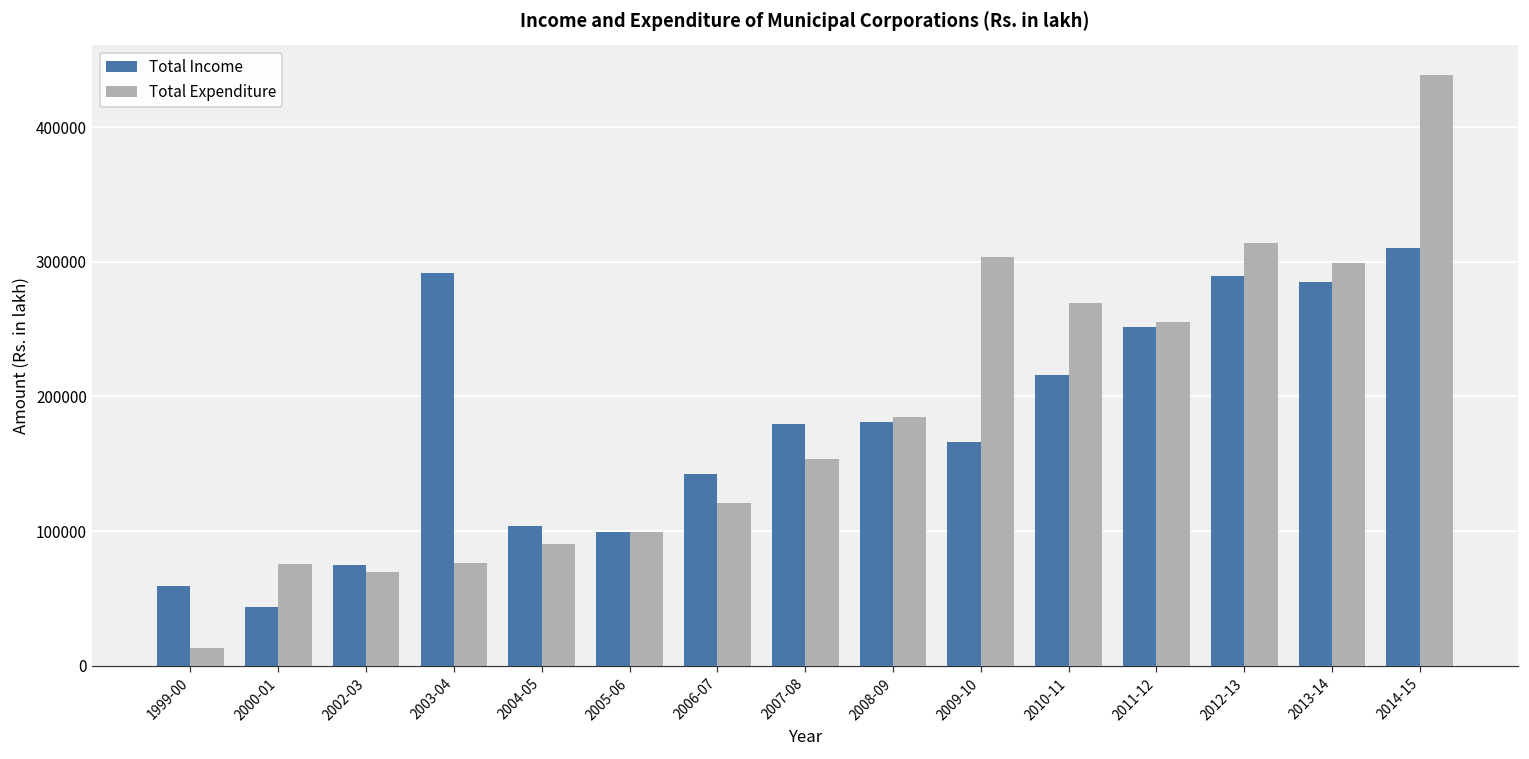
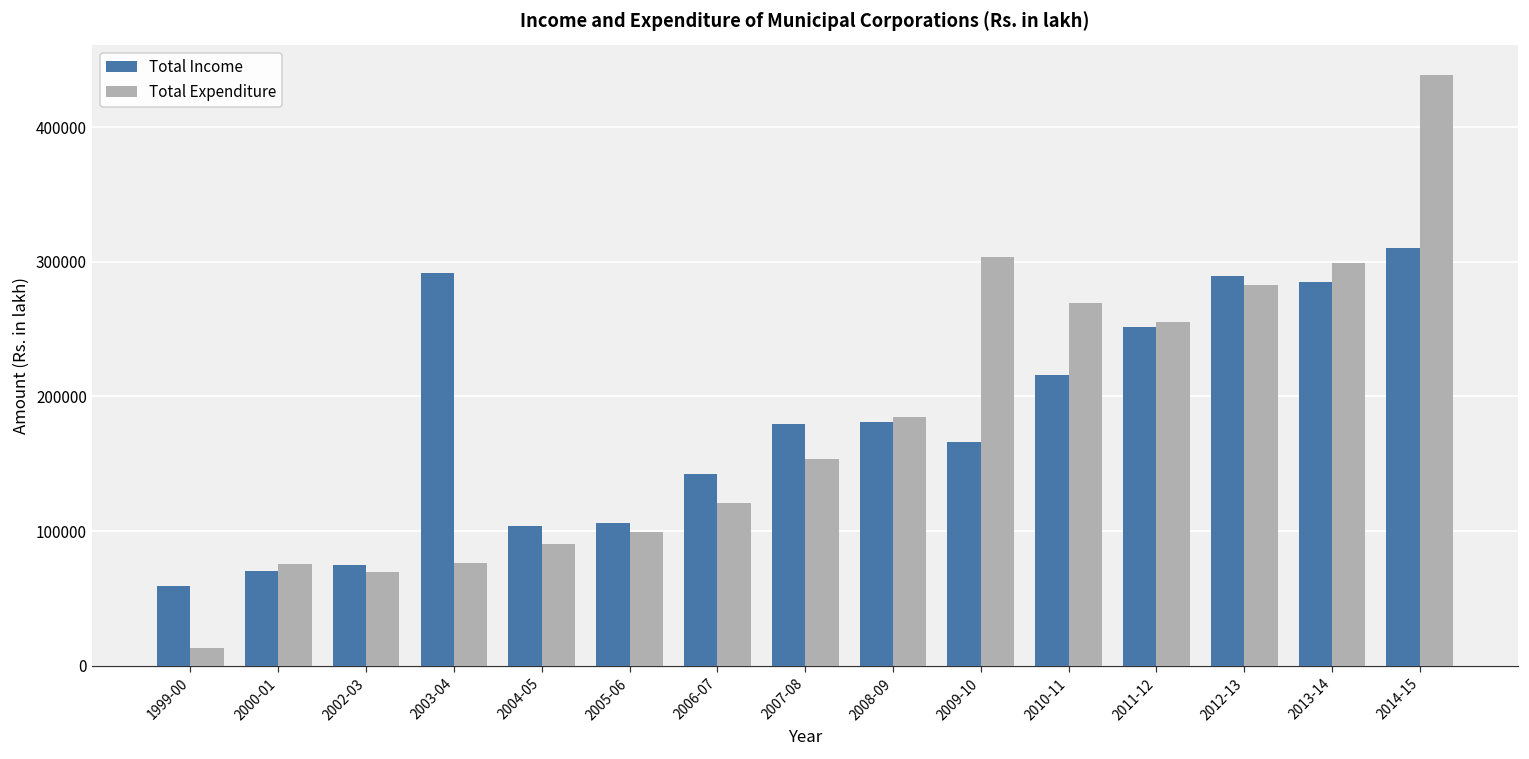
  {
    "Total Income": {
      "1999-00": 59000,
-     "2000-01": 44000,
+     "2000-01": 70000,
      "2002-03": 74000,
      "2003-04": 292000,
      "2004-05": 104000,
-     "2005-06": 99000,
+     "2005-06": 106000,
      "2006-07": 142000,
      "2007-08": 179000,
      "2008-09": 181000,
      "2009-10": 166000,
      "2010-11": 216000,
      "2011-12": 251000,
      "2012-13": 290000,
      "2013-14": 285000,
      "2014-15": 310000
    },
    "Total Expenditure": {
      "1999-00": 13000,
      "2000-01": 76000,
      "2002-03": 70000,
      "2003-04": 76000,
      "2004-05": 91000,
      "2005-06": 100000,
      "2006-07": 121000,
      "2007-08": 153000,
      "2008-09": 185000,
      "2009-10": 304000,
      "2010-11": 269000,
      "2011-12": 256000,
-     "2012-13": 314000,
+     "2012-13": 283000,
      "2013-14": 299000,
      "2014-15": 439000
    }
  }
